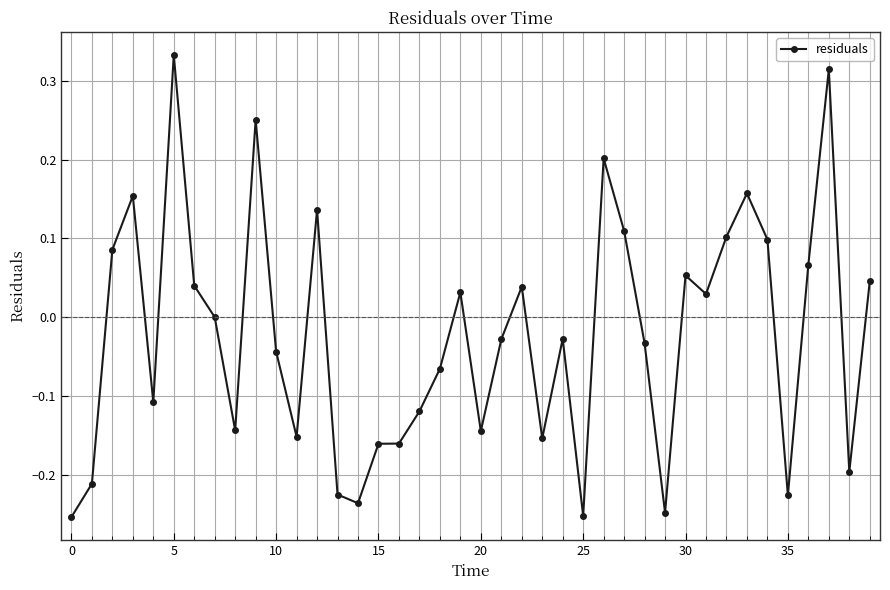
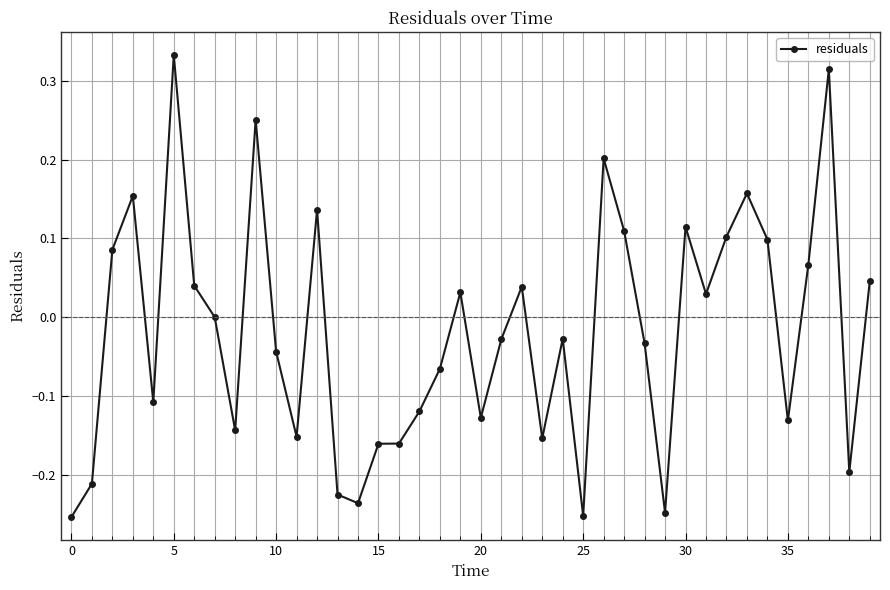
  {
    "0": -0.25,
    "5": 0.33,
    "10": -0.04,
    "15": -0.16,
-   "20": -0.14,
+   "20": -0.13,
    "25": -0.25,
-   "30": 0.05,
-   "35": -0.23
+   "30": 0.11,
+   "35": -0.13
  }
